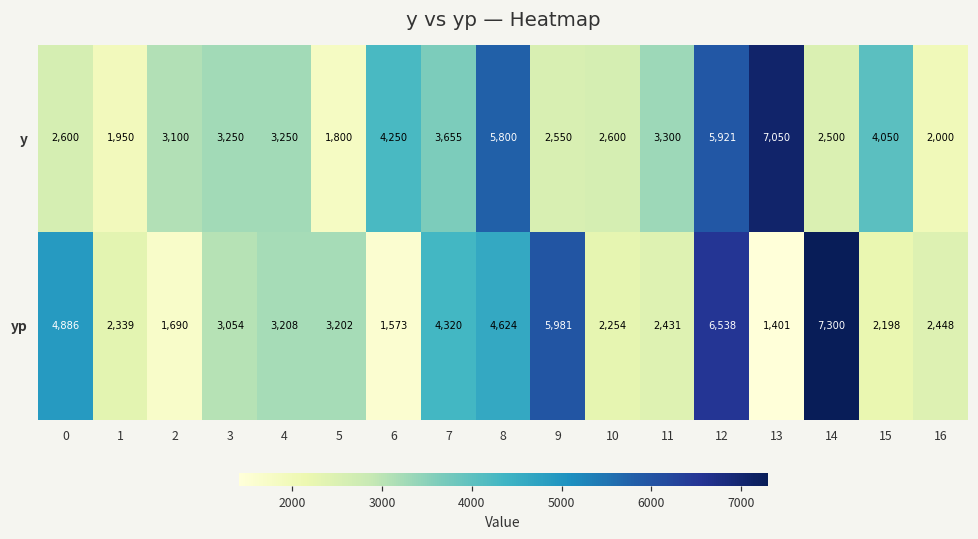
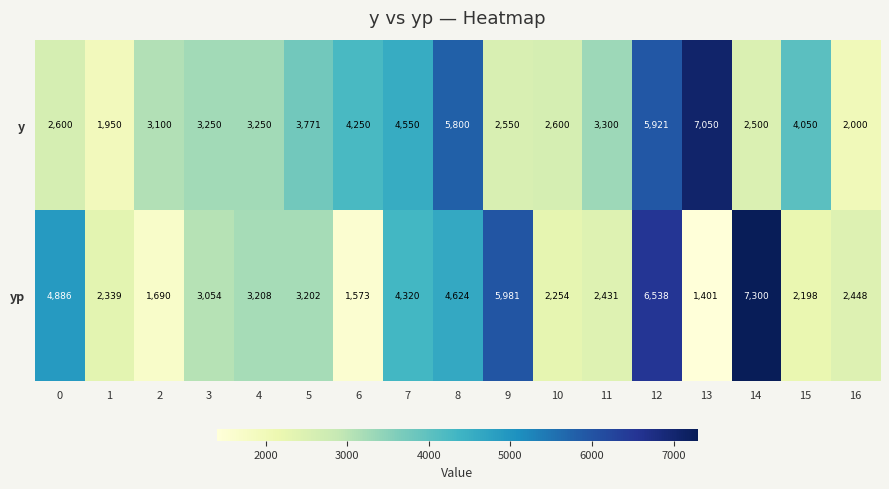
  {
    "y": {
      "0": "2,600",
      "1": "1,950",
      "2": "3,100",
      "3": "3,250",
      "4": "3,250",
-     "5": "1,800",
+     "5": "3,771",
      "6": "4,250",
-     "7": "3,655",
+     "7": "4,550",
      "8": "5,800",
      "9": "2,550",
      "10": "2,600",
      "11": "3,300",
      "12": "5,921",
      "13": "7,050",
      "14": "2,500",
      "15": "4,050",
      "16": "2,000"
    },
    "yp": {
      "0": "4,886",
      "1": "2,339",
      "2": "1,690",
      "3": "3,054",
      "4": "3,208",
      "5": "3,202",
      "6": "1,573",
      "7": "4,320",
      "8": "4,624",
      "9": "5,981",
      "10": "2,254",
      "11": "2,431",
      "12": "6,538",
      "13": "1,401",
      "14": "7,300",
      "15": "2,198",
      "16": "2,448"
    }
  }
